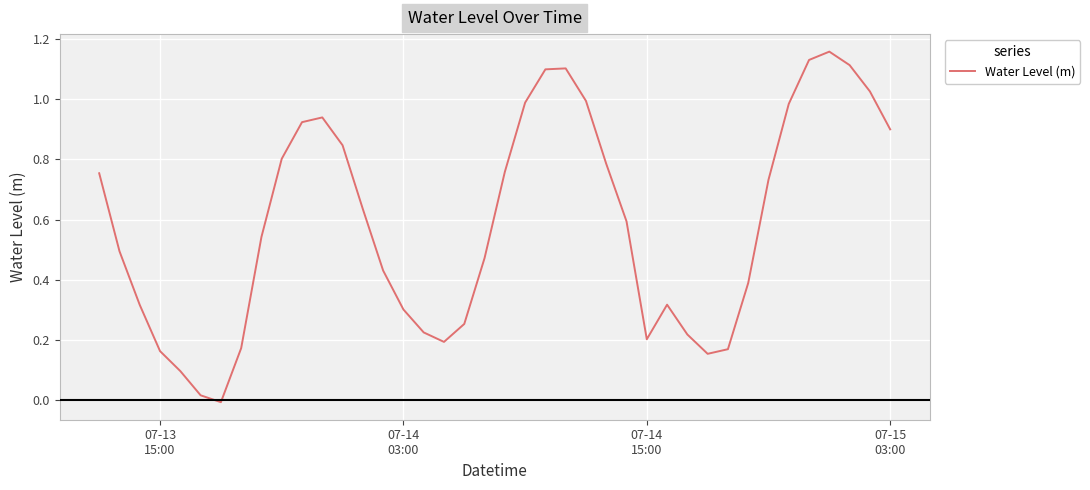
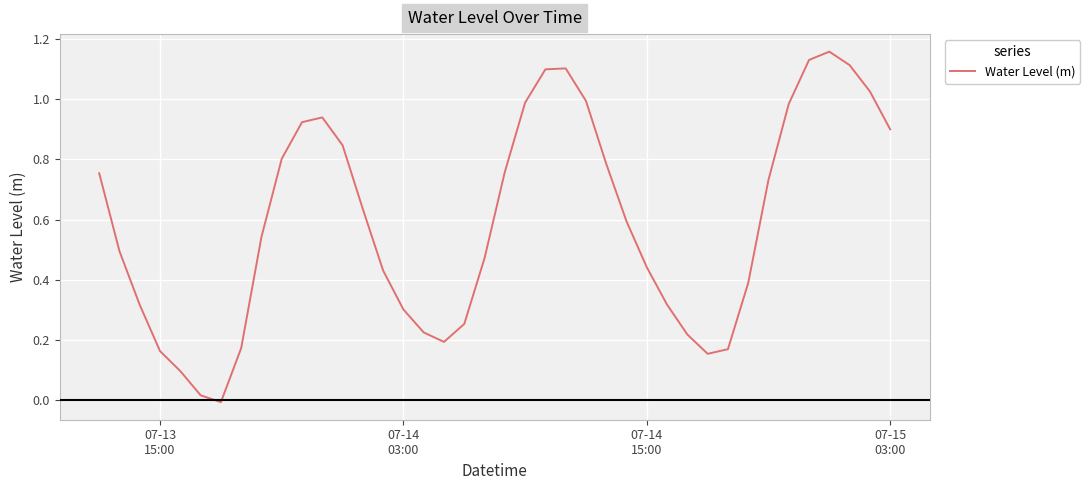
  {
    "07-13 15:00": 0.16,
    "07-14 03:00": 0.30,
-   "07-14 15:00": 0.20,
+   "07-14 15:00": 0.44,
    "07-15 03:00": 0.90
  }
